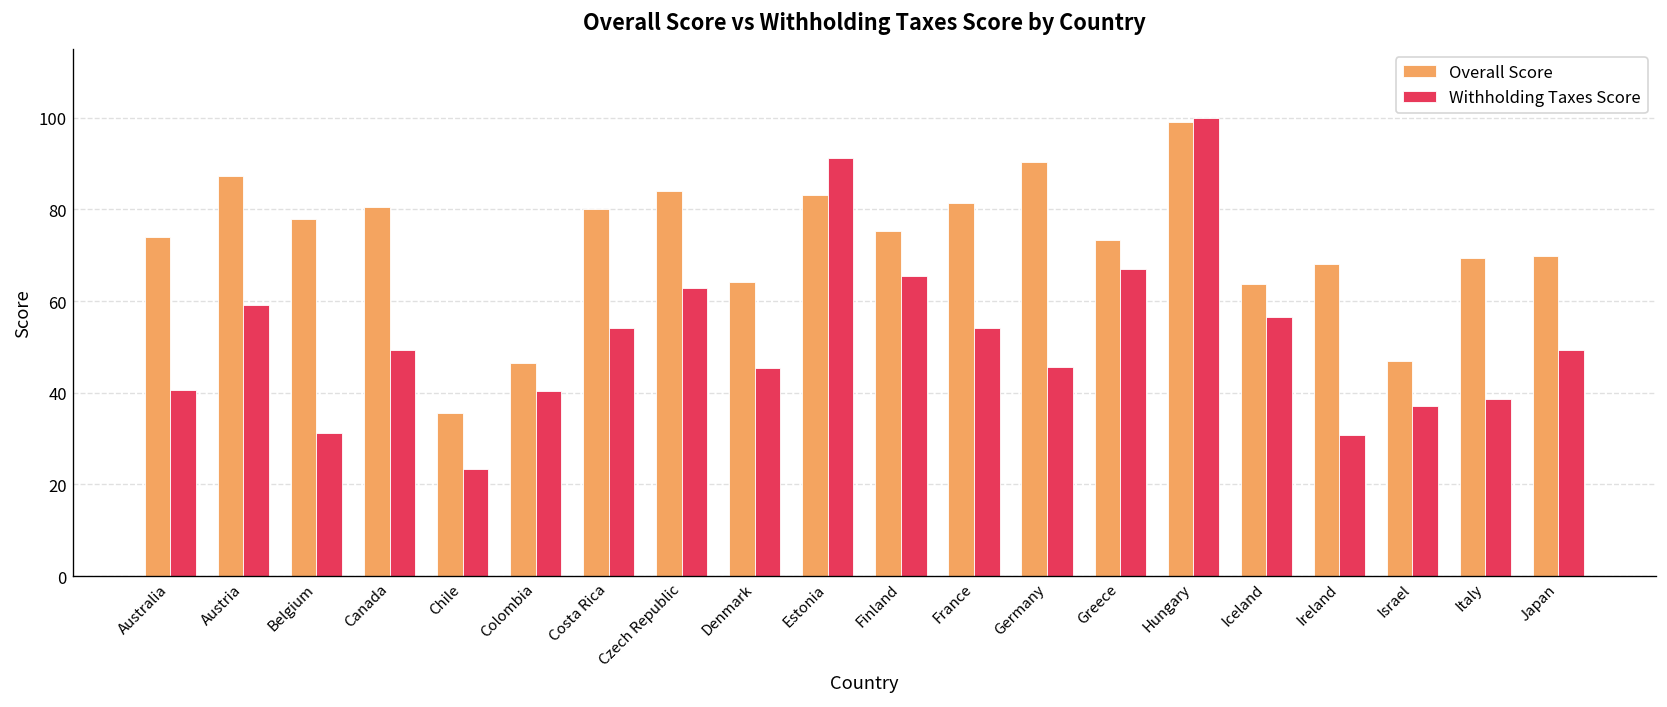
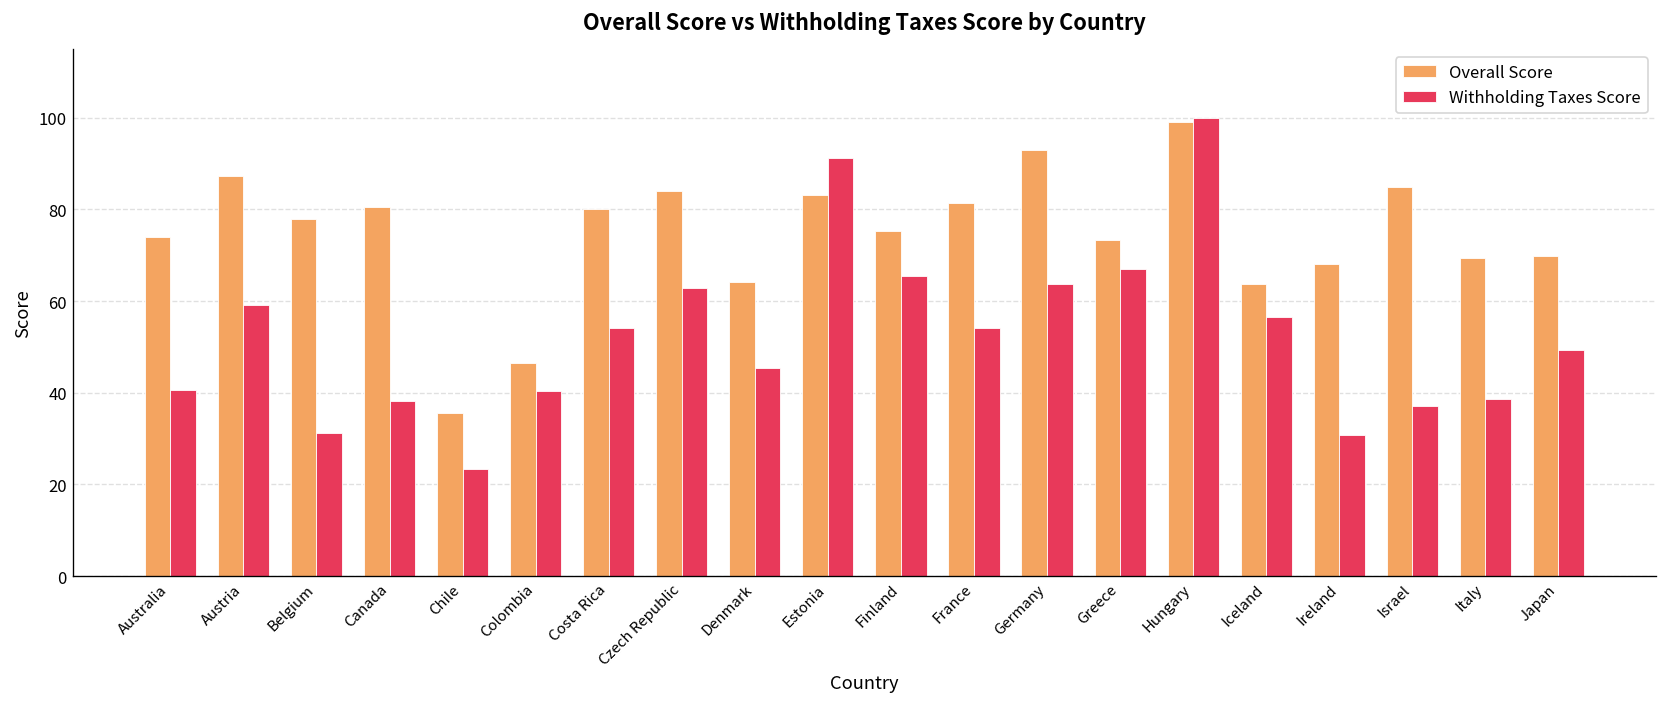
  {
    "Overall Score": {
      "Australia": 74,
      "Austria": 87,
      "Belgium": 78,
      "Canada": 81,
      "Chile": 36,
      "Colombia": 47,
      "Costa Rica": 80,
      "Czech Republic": 84,
      "Denmark": 64,
      "Estonia": 83,
      "Finland": 75,
      "France": 82,
-     "Germany": 90,
+     "Germany": 93,
      "Greece": 73,
      "Hungary": 99,
      "Iceland": 64,
      "Ireland": 68,
-     "Israel": 47,
+     "Israel": 85,
      "Italy": 69,
      "Japan": 70
    },
    "Withholding Taxes Score": {
      "Australia": 41,
      "Austria": 59,
      "Belgium": 31,
-     "Canada": 49,
+     "Canada": 38,
      "Chile": 23,
      "Colombia": 40,
      "Costa Rica": 54,
      "Czech Republic": 63,
      "Denmark": 46,
      "Estonia": 91,
      "Finland": 66,
      "France": 54,
-     "Germany": 46,
+     "Germany": 64,
      "Greece": 67,
      "Hungary": 100,
      "Iceland": 57,
      "Ireland": 31,
      "Israel": 37,
      "Italy": 39,
      "Japan": 49
    }
  }
